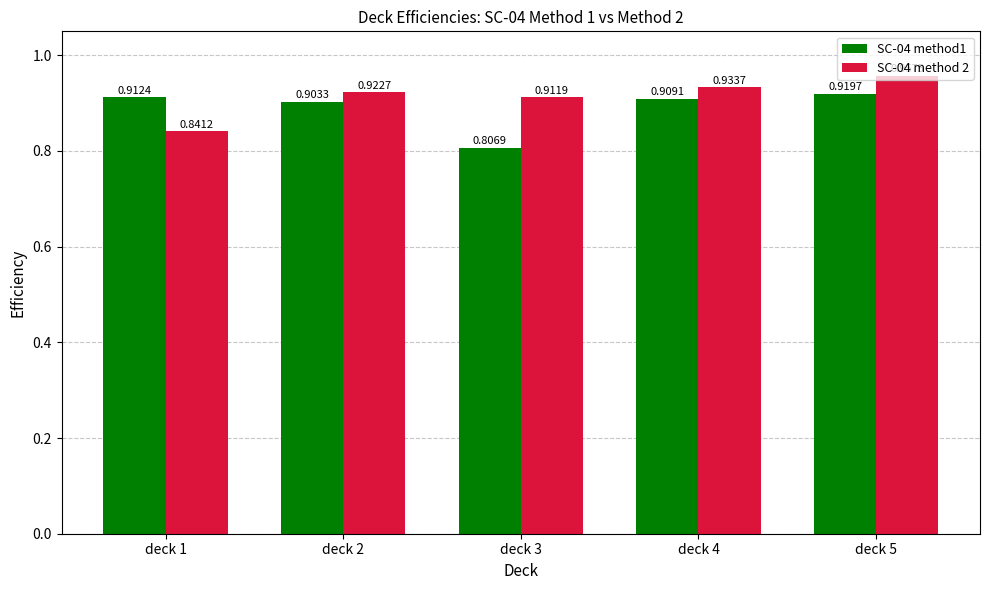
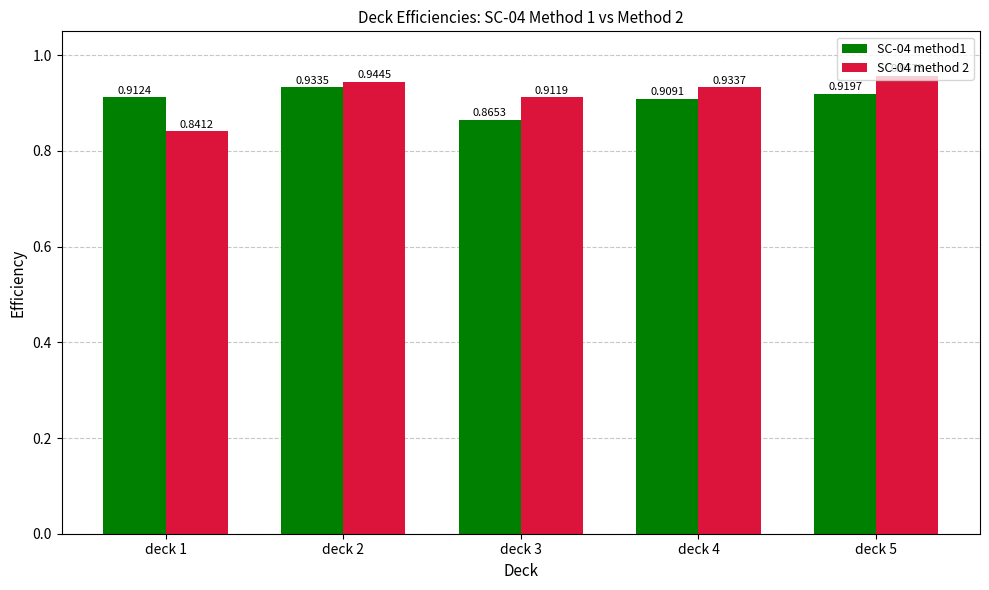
  {
    "SC-04 method1": {
      "deck 1": 0.9124,
-     "deck 2": 0.9033,
-     "deck 3": 0.8069,
+     "deck 2": 0.9335,
+     "deck 3": 0.8653,
      "deck 4": 0.9091,
      "deck 5": 0.9197
    },
    "SC-04 method 2": {
      "deck 1": 0.8412,
-     "deck 2": 0.9227,
+     "deck 2": 0.9445,
      "deck 3": 0.9119,
      "deck 4": 0.9337
    }
  }
